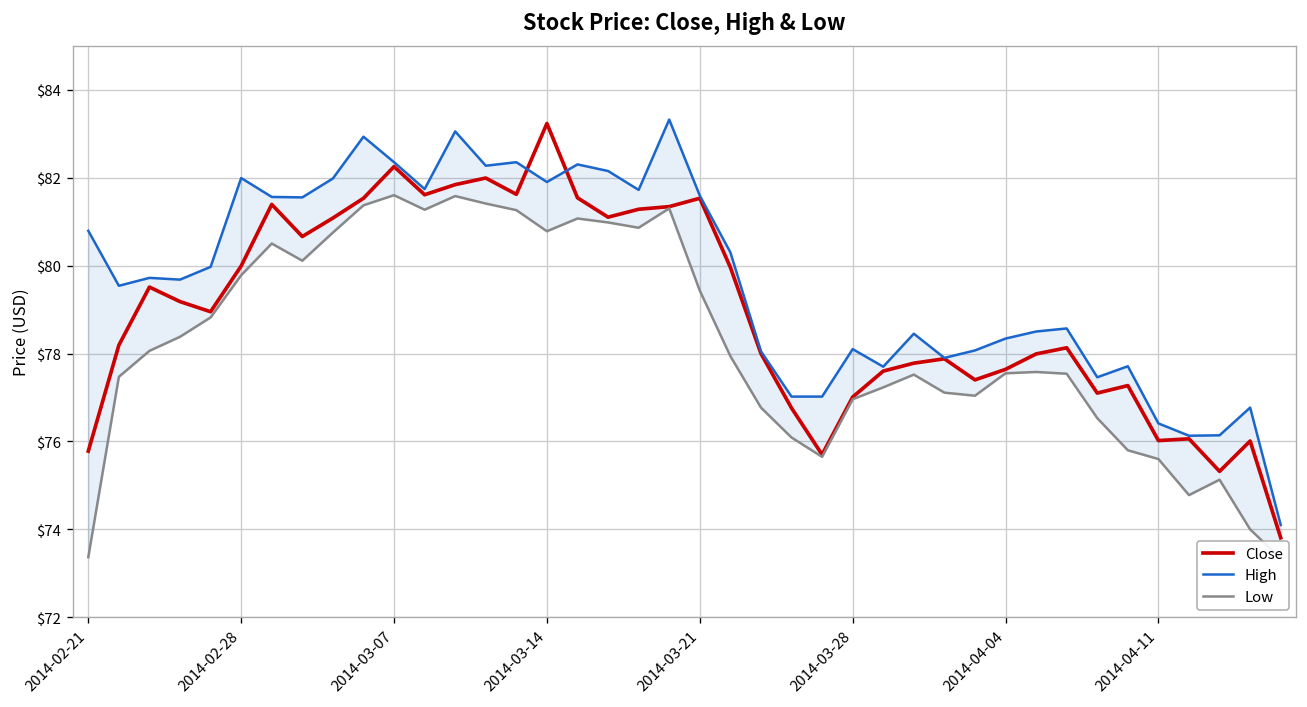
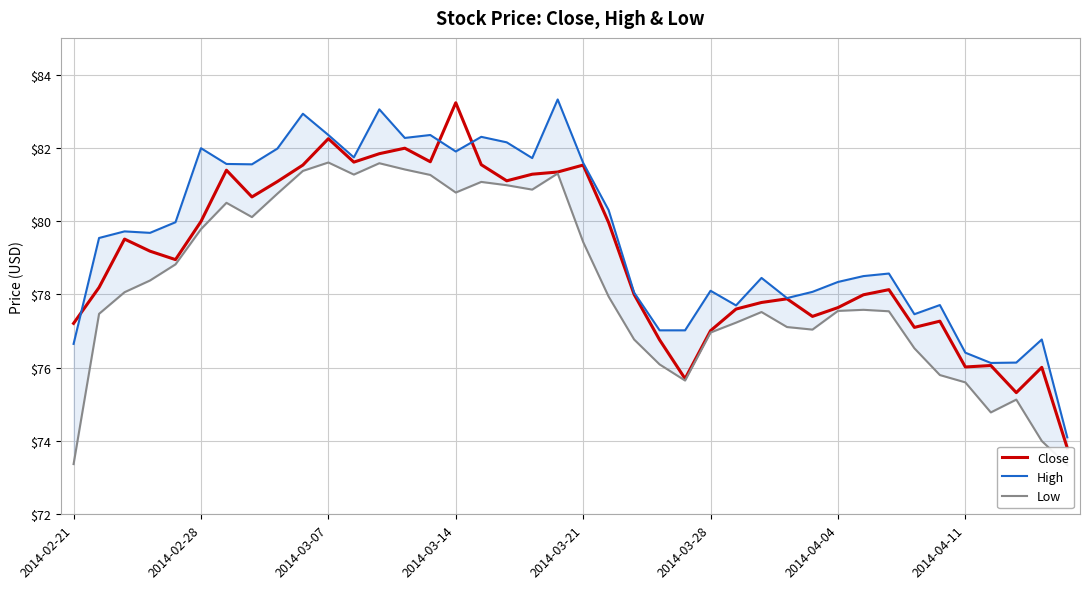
  {
    "Close": {
-     "2014-02-21": "$75.8",
+     "2014-02-21": "$77.2",
      "2014-02-28": "$80.0",
      "2014-03-07": "$82.3",
      "2014-03-14": "$83.2",
      "2014-04-04": "$77.6",
      "2014-04-11": "$76.0"
    },
    "High": {
-     "2014-02-21": "$80.8",
+     "2014-02-21": "$76.7",
      "2014-02-28": "$82.0",
      "2014-03-07": "$82.4",
      "2014-03-14": "$81.9",
      "2014-03-28": "$78.1",
      "2014-04-04": "$78.3",
      "2014-04-11": "$76.4"
    },
    "Low": {
      "2014-02-21": "$73.4",
      "2014-02-28": "$79.8",
      "2014-03-07": "$81.6",
      "2014-03-14": "$80.8",
      "2014-03-21": "$79.4",
      "2014-04-04": "$77.6",
      "2014-04-11": "$75.6"
    }
  }
